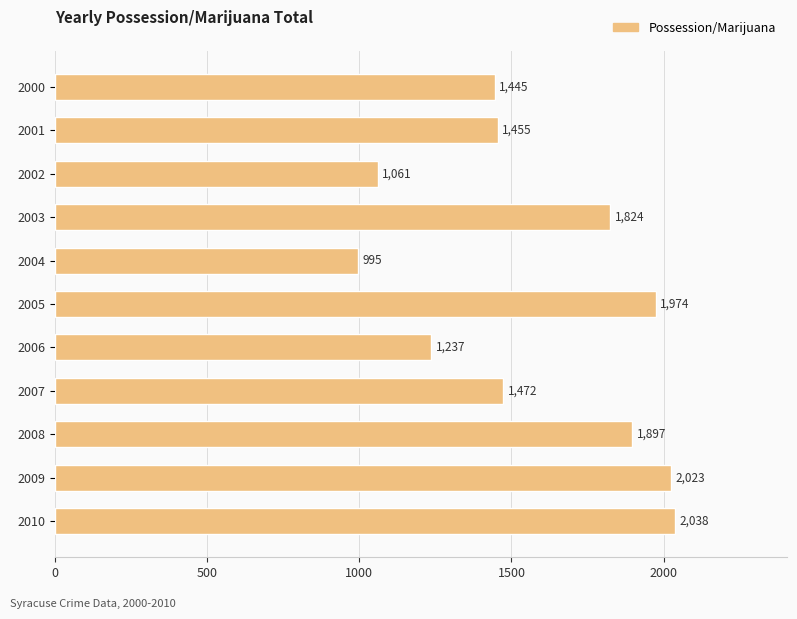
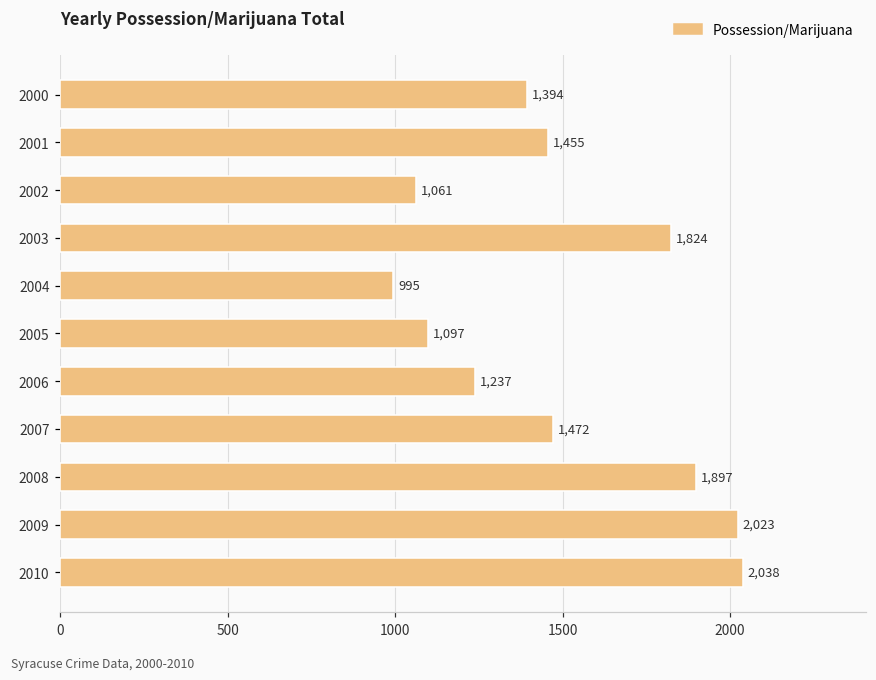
  {
-   "2000": "1,445",
+   "2000": "1,394",
    "2001": "1,455",
    "2002": "1,061",
    "2003": "1,824",
    "2004": "995",
-   "2005": "1,974",
+   "2005": "1,097",
    "2006": "1,237",
    "2007": "1,472",
    "2008": "1,897",
    "2009": "2,023",
    "2010": "2,038"
  }
